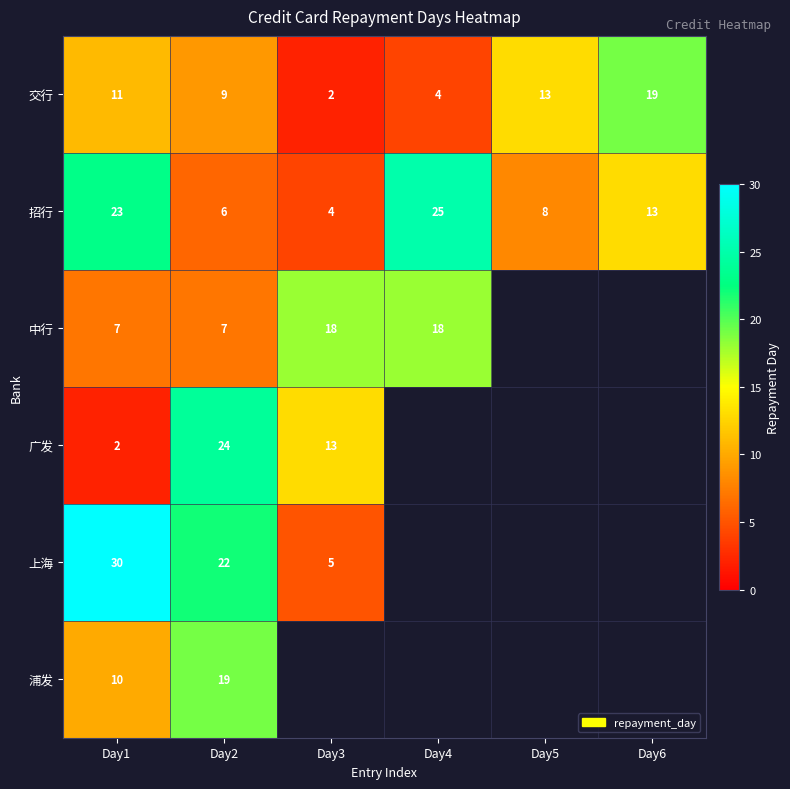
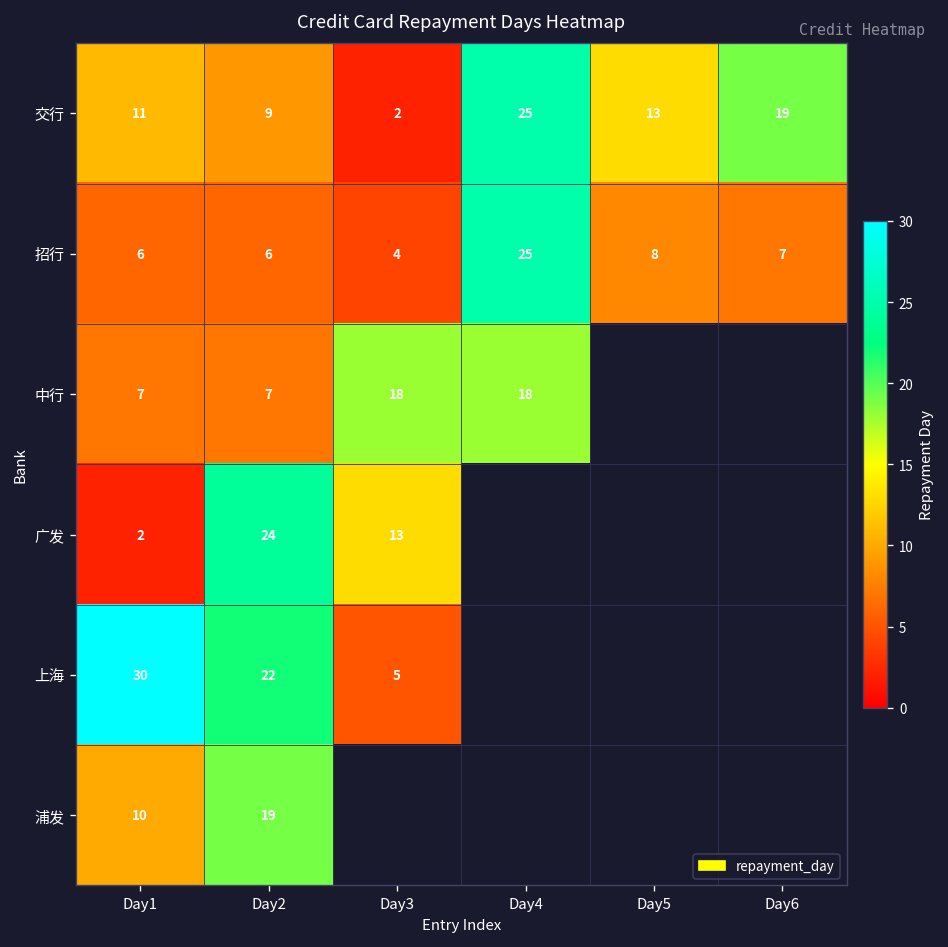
  {
    "交行": {
      "Day1": 11,
      "Day2": 9,
      "Day3": 2,
-     "Day4": 4,
+     "Day4": 25,
      "Day5": 13,
      "Day6": 19
    },
    "招行": {
-     "Day1": 23,
+     "Day1": 6,
      "Day2": 6,
      "Day3": 4,
      "Day4": 25,
      "Day5": 8,
-     "Day6": 13
+     "Day6": 7
    },
    "中行": {
      "Day1": 7,
      "Day2": 7,
      "Day3": 18,
      "Day4": 18
    },
    "广发": {
      "Day1": 2,
      "Day2": 24,
      "Day3": 13
    },
    "上海": {
      "Day1": 30,
      "Day2": 22,
      "Day3": 5
    },
    "浦发": {
      "Day1": 10,
      "Day2": 19
    }
  }
